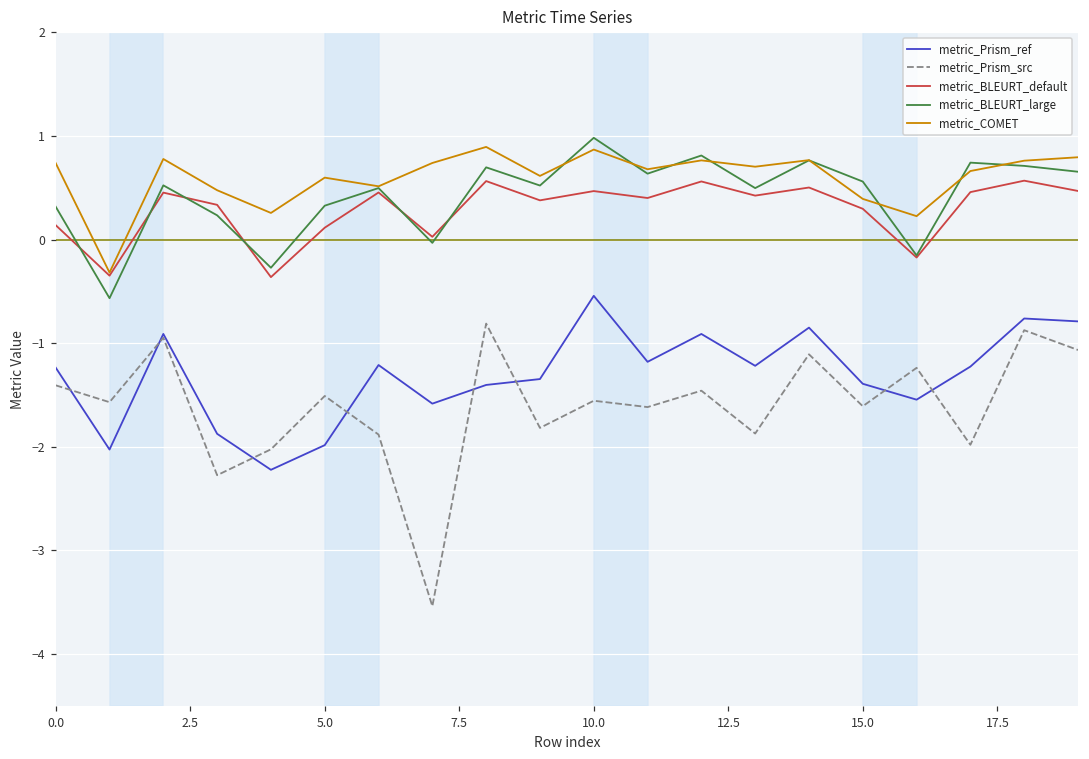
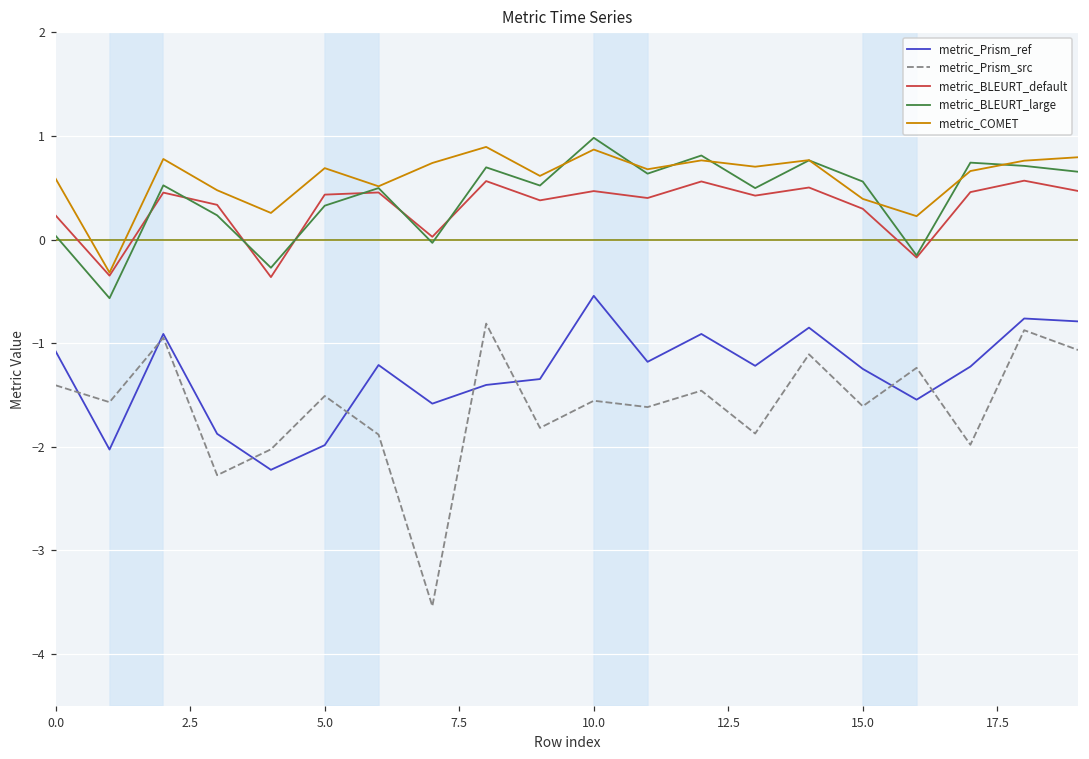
  {
    "metric_Prism_ref": {
-     "0.0": -1.2,
+     "0.0": -1.1,
      "5.0": -2.0,
      "10.0": -0.5,
-     "15.0": -1.4
+     "15.0": -1.2
    },
    "metric_Prism_src": {
      "0.0": -1.4,
      "5.0": -1.5,
      "10.0": -1.6,
      "15.0": -1.6
    },
    "metric_BLEURT_default": {
-     "0.0": 0.1,
-     "5.0": 0.1,
+     "0.0": 0.2,
+     "5.0": 0.4,
      "10.0": 0.5,
      "15.0": 0.3
    },
    "metric_BLEURT_large": {
-     "0.0": 0.3,
+     "0.0": 0.0,
      "5.0": 0.3,
      "10.0": 1.0,
      "15.0": 0.6
    },
    "metric_COMET": {
-     "0.0": 0.7,
-     "5.0": 0.6,
+     "0.0": 0.6,
+     "5.0": 0.7,
      "10.0": 0.9,
      "15.0": 0.4
    }
  }
